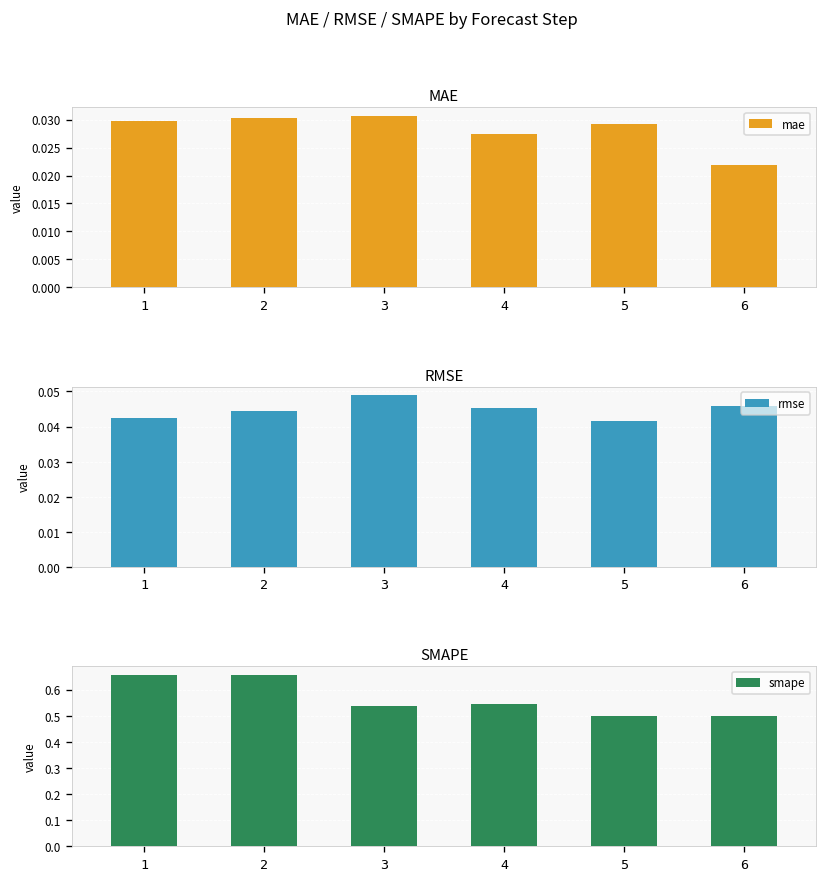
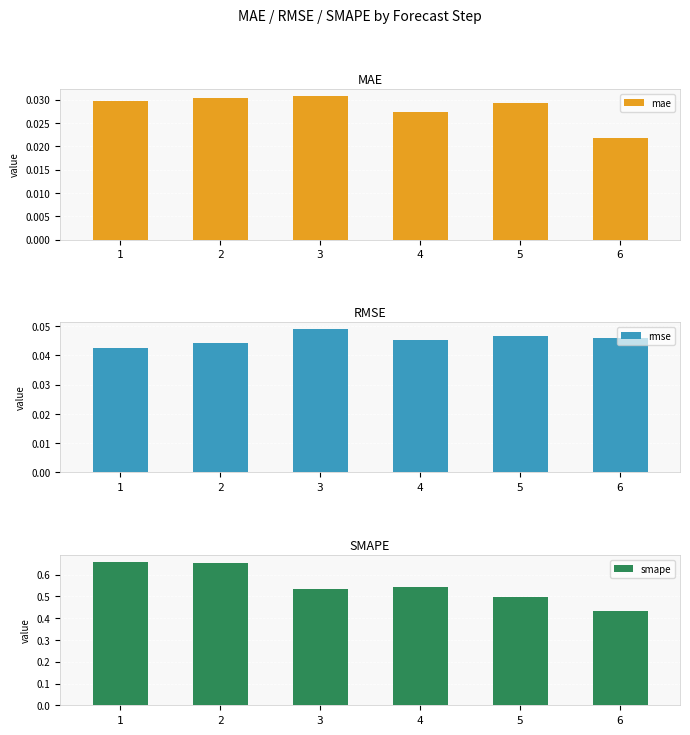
  {
    "MAE": {
      "1": 0.030,
      "2": 0.030,
      "3": 0.031,
      "4": 0.027,
      "5": 0.029,
      "6": 0.022
    },
    "RMSE": {
      "1": 0.042,
      "2": 0.044,
      "3": 0.049,
      "4": 0.045,
-     "5": 0.042
+     "5": 0.047
    },
    "SMAPE": {
      "1": 0.66,
      "2": 0.65,
      "3": 0.54,
      "4": 0.54,
      "5": 0.50,
-     "6": 0.50
+     "6": 0.44
    }
  }
